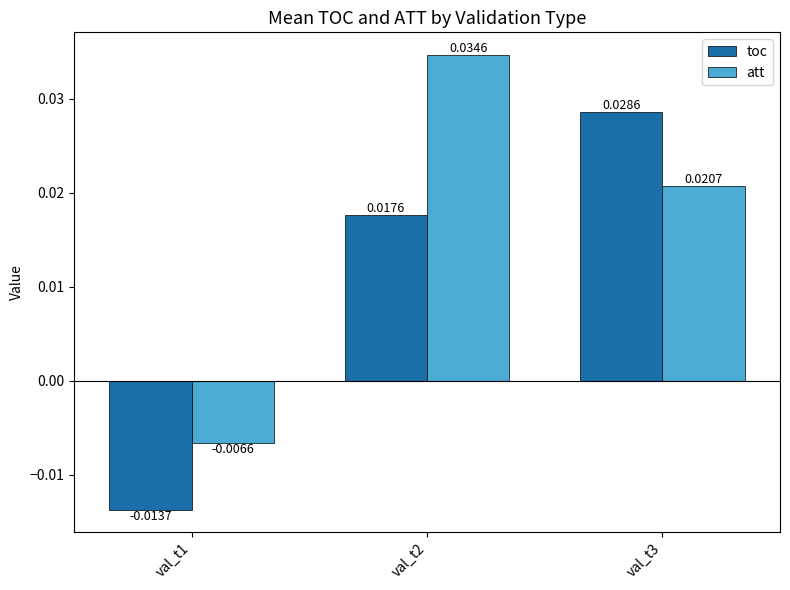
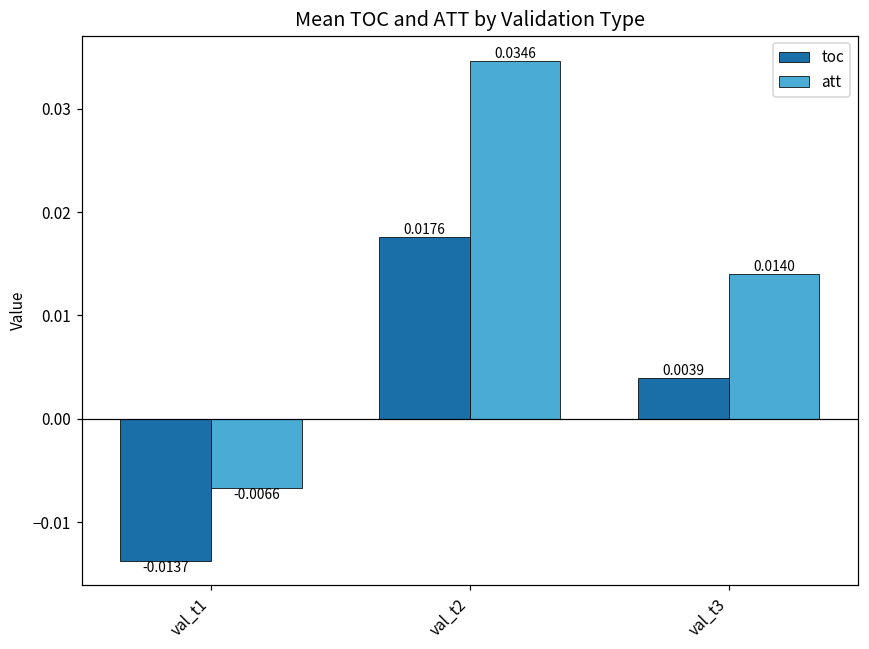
  {
    "toc": {
      "val_t1": -0.0137,
      "val_t2": 0.0176,
-     "val_t3": 0.0286
+     "val_t3": 0.0039
    },
    "att": {
      "val_t1": -0.0066,
      "val_t2": 0.0346,
-     "val_t3": 0.0207
+     "val_t3": 0.0140
    }
  }
